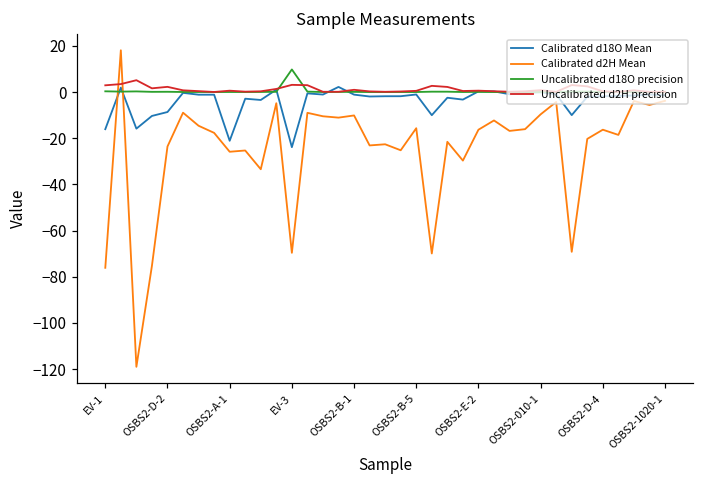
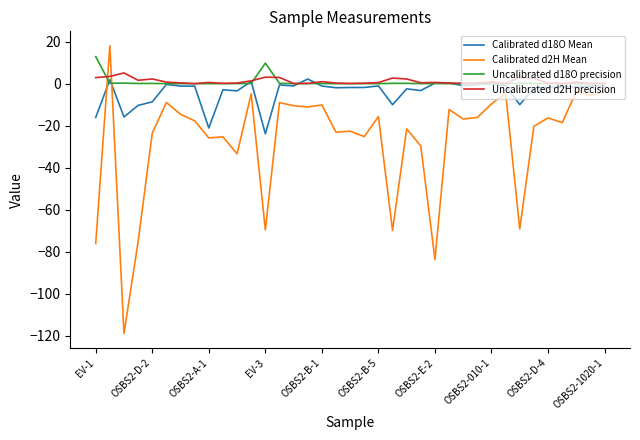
  {
    "Calibrated d18O Mean": {
      "EV-1": -16,
      "OSBS2-D-2": -9,
      "OSBS2-A-1": -21,
      "EV-3": -24
    },
    "Calibrated d2H Mean": {
      "EV-1": -76,
      "OSBS2-D-2": -24,
      "OSBS2-A-1": -26,
      "EV-3": -70,
      "OSBS2-B-1": -10,
      "OSBS2-B-5": -16,
-     "OSBS2-E-2": -16,
+     "OSBS2-E-2": -84,
      "OSBS2-010-1": -10,
      "OSBS2-D-4": -16
    },
    "Uncalibrated d18O precision": {
-     "EV-1": 0,
+     "EV-1": 13,
      "OSBS2-D-2": 0,
      "EV-3": 10
    },
    "Uncalibrated d2H precision": {
      "EV-1": 3,
      "OSBS2-D-2": 2,
      "EV-3": 3
    }
  }
